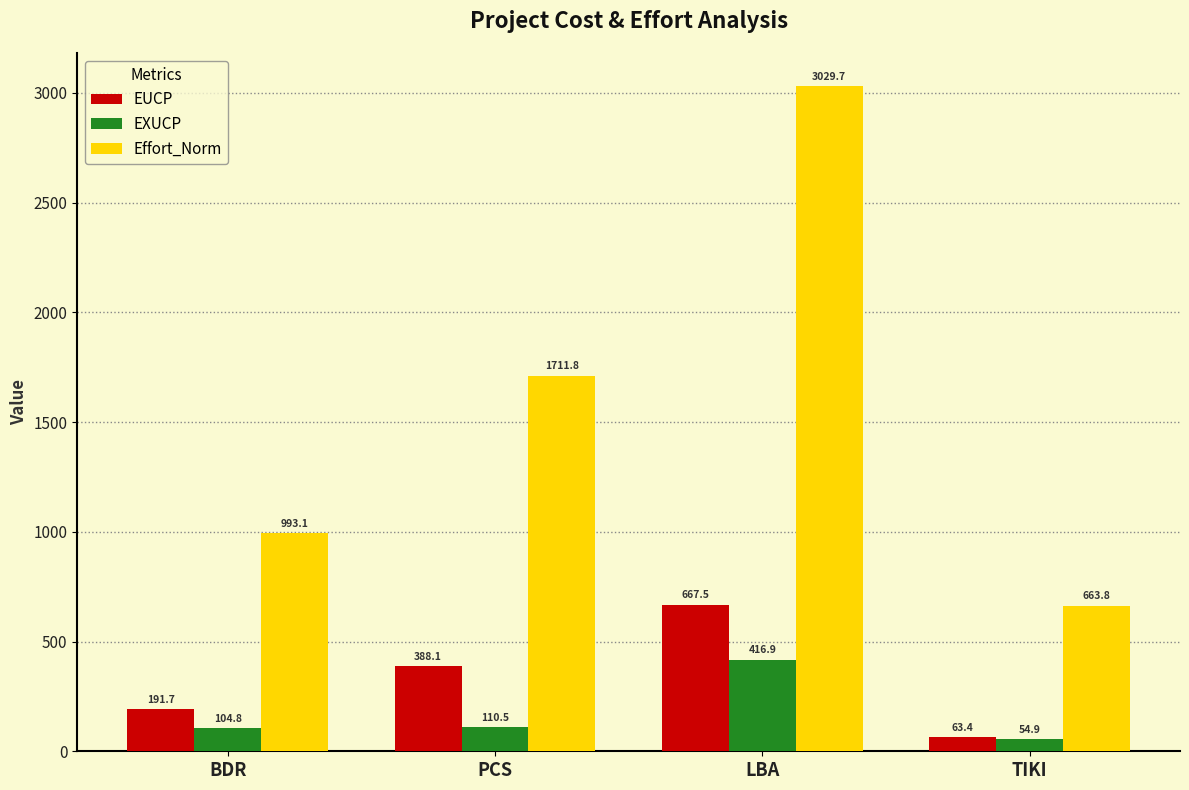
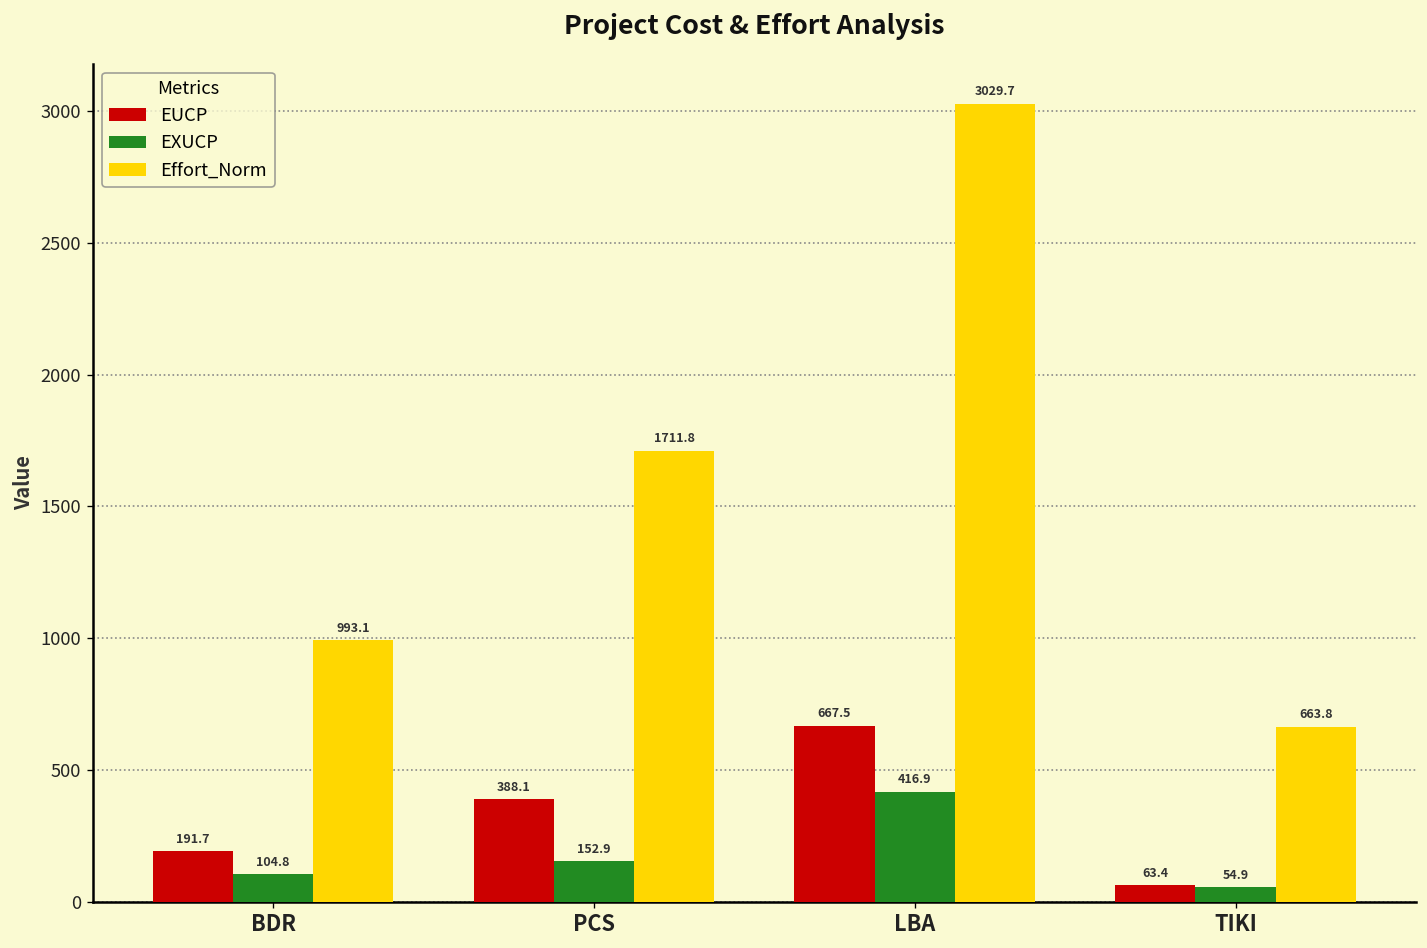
  {
    "EUCP": {
      "BDR": 191.7,
      "PCS": 388.1,
      "LBA": 667.5,
      "TIKI": 63.4
    },
    "EXUCP": {
      "BDR": 104.8,
-     "PCS": 110.5,
+     "PCS": 152.9,
      "LBA": 416.9,
      "TIKI": 54.9
    },
    "Effort_Norm": {
      "BDR": 993.1,
      "PCS": 1711.8,
      "LBA": 3029.7,
      "TIKI": 663.8
    }
  }
